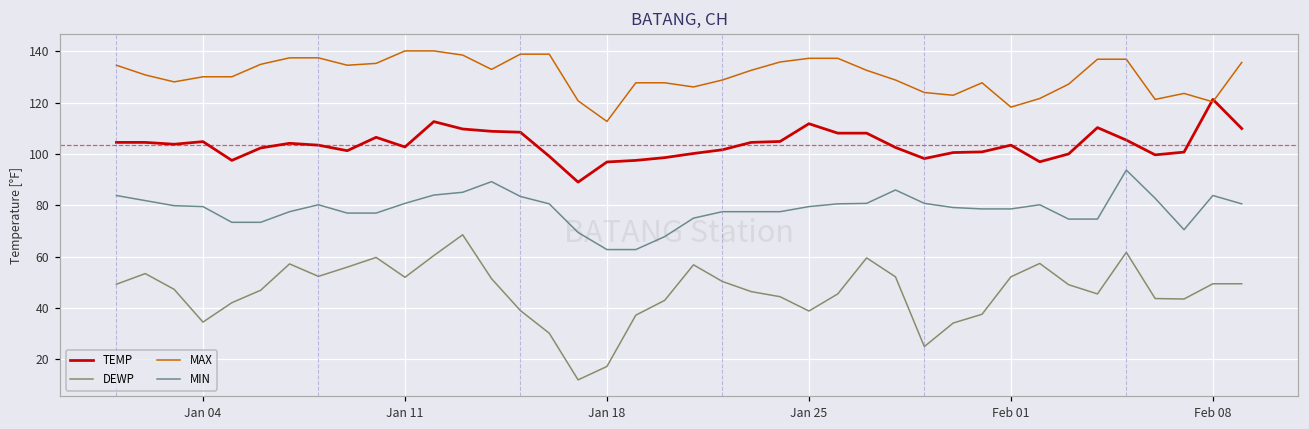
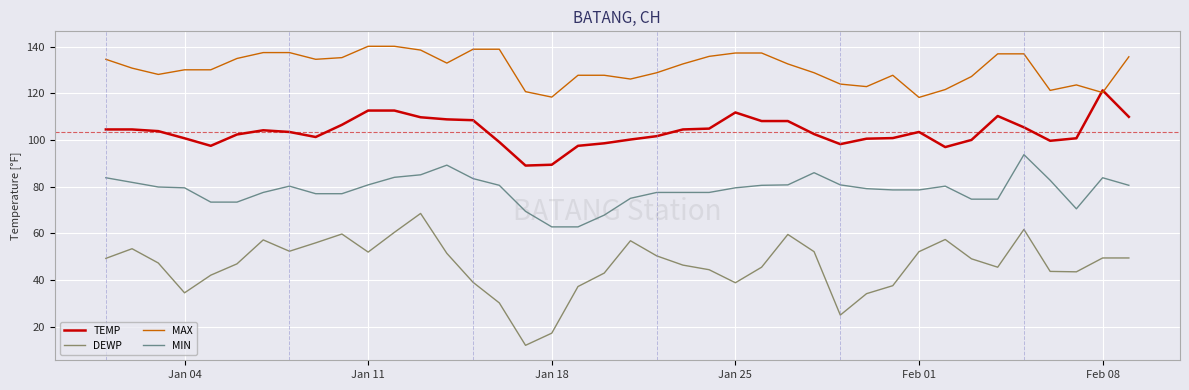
  {
    "TEMP": {
-     "Jan 04": 105,
-     "Jan 11": 103,
-     "Jan 18": 97,
+     "Jan 04": 101,
+     "Jan 11": 113,
+     "Jan 18": 89,
      "Jan 25": 112,
      "Feb 01": 103
    },
    "MAX": {
      "Jan 04": 130,
      "Jan 11": 140,
-     "Jan 18": 113,
+     "Jan 18": 118,
      "Jan 25": 137,
      "Feb 01": 118
    }
  }
